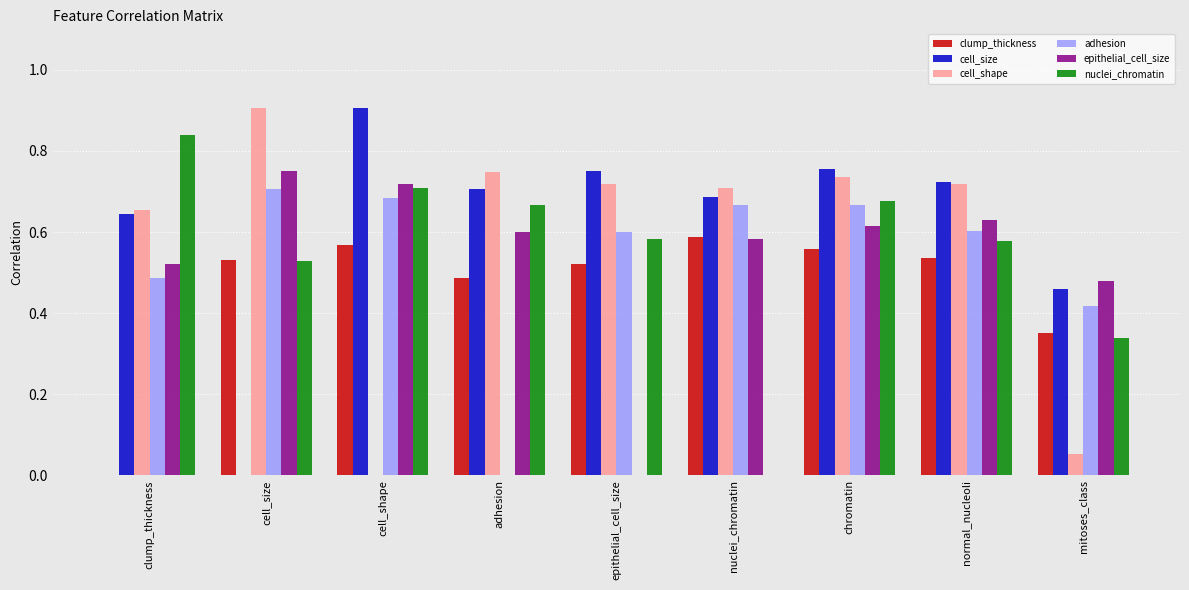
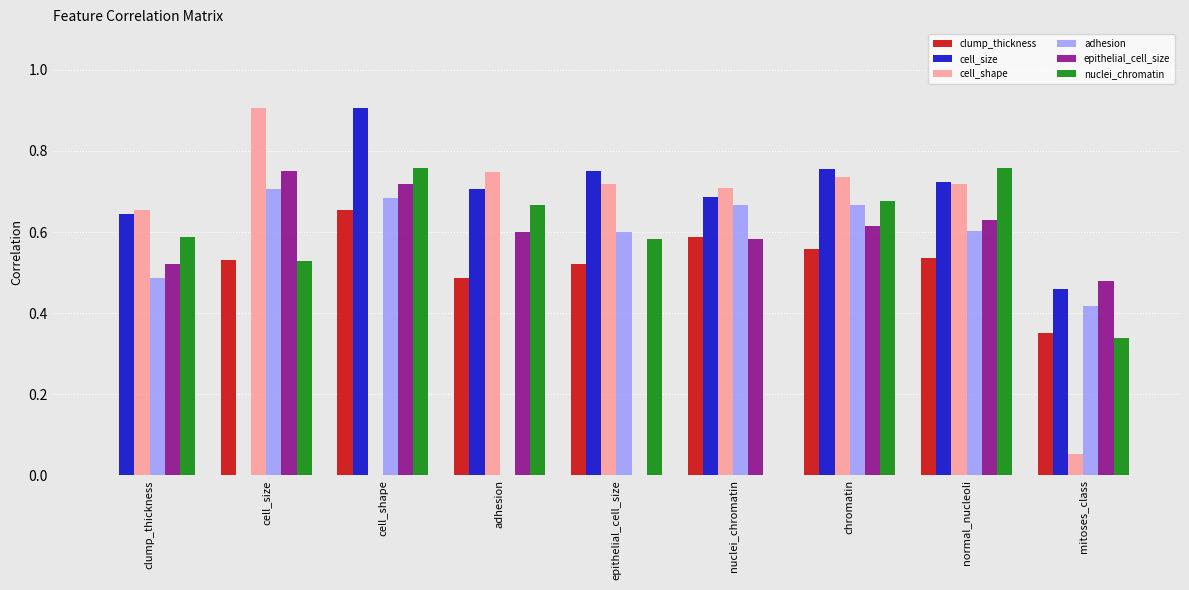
  {
    "clump_thickness": {
      "clump_thickness": 0.00,
      "cell_size": 0.53,
-     "cell_shape": 0.57,
+     "cell_shape": 0.65,
      "adhesion": 0.49,
      "epithelial_cell_size": 0.52,
      "nuclei_chromatin": 0.59,
      "chromatin": 0.56,
      "normal_nucleoli": 0.54,
      "mitoses_class": 0.35
    },
    "cell_size": {
      "clump_thickness": 0.64,
      "cell_size": 0.00,
      "cell_shape": 0.91,
      "adhesion": 0.71,
      "epithelial_cell_size": 0.75,
      "nuclei_chromatin": 0.69,
      "chromatin": 0.76,
      "normal_nucleoli": 0.72,
      "mitoses_class": 0.46
    },
    "cell_shape": {
      "clump_thickness": 0.65,
      "cell_size": 0.91,
      "cell_shape": 0.00,
      "adhesion": 0.75,
      "epithelial_cell_size": 0.72,
      "nuclei_chromatin": 0.71,
      "chromatin": 0.74,
      "normal_nucleoli": 0.72,
      "mitoses_class": 0.05
    },
    "adhesion": {
      "clump_thickness": 0.49,
      "cell_size": 0.71,
      "cell_shape": 0.68,
      "adhesion": 0.00,
      "epithelial_cell_size": 0.60,
      "nuclei_chromatin": 0.67,
      "chromatin": 0.67,
      "normal_nucleoli": 0.60,
      "mitoses_class": 0.42
    },
    "epithelial_cell_size": {
      "clump_thickness": 0.52,
      "cell_size": 0.75,
      "cell_shape": 0.72,
      "adhesion": 0.60,
      "epithelial_cell_size": 0.00,
      "nuclei_chromatin": 0.58,
      "chromatin": 0.62,
      "normal_nucleoli": 0.63,
      "mitoses_class": 0.48
    },
    "nuclei_chromatin": {
-     "clump_thickness": 0.84,
+     "clump_thickness": 0.59,
      "cell_size": 0.53,
-     "cell_shape": 0.71,
+     "cell_shape": 0.76,
      "adhesion": 0.67,
      "epithelial_cell_size": 0.58,
      "nuclei_chromatin": 0.00,
      "chromatin": 0.68,
-     "normal_nucleoli": 0.58,
+     "normal_nucleoli": 0.76,
      "mitoses_class": 0.34
    }
  }
